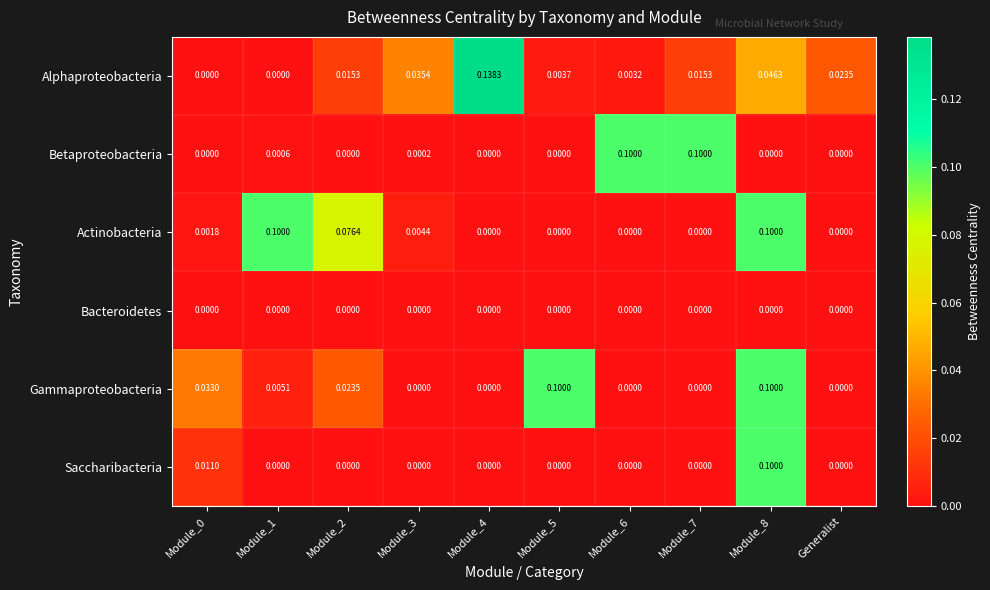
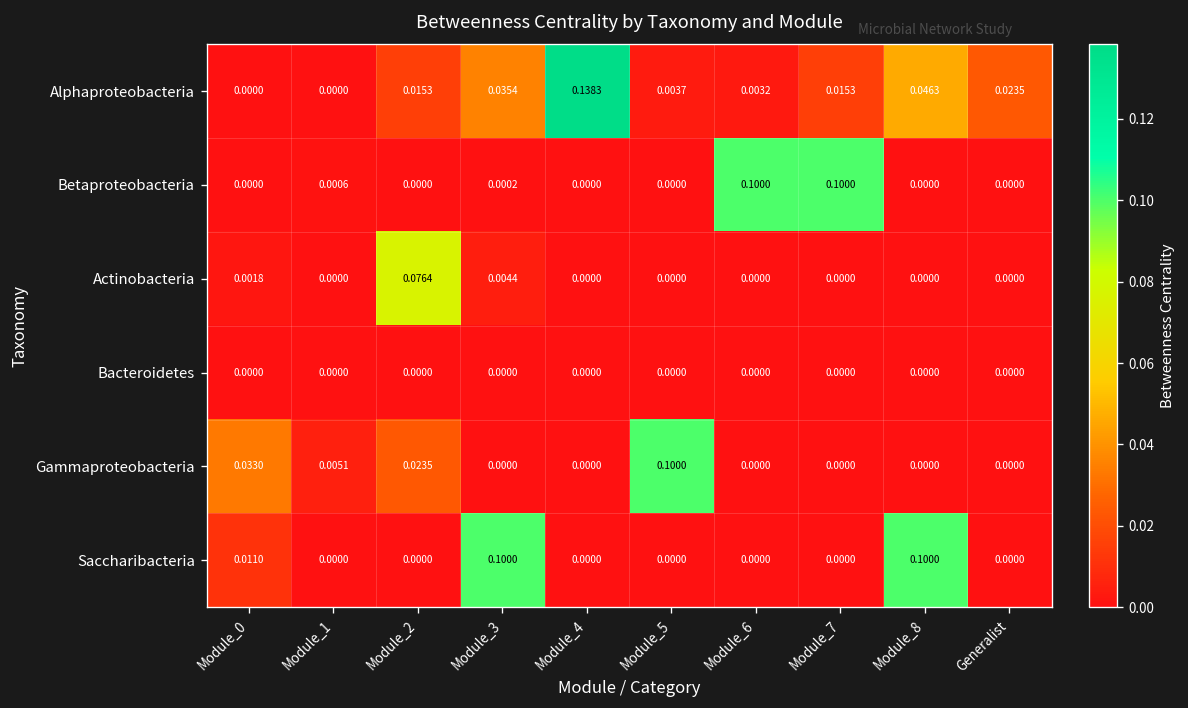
  {
    "Alphaproteobacteria": {
      "Module_0": 0.0000,
      "Module_1": 0.0000,
      "Module_2": 0.0153,
      "Module_3": 0.0354,
      "Module_4": 0.1383,
      "Module_5": 0.0037,
      "Module_6": 0.0032,
      "Module_7": 0.0153,
      "Module_8": 0.0463,
      "Generalist": 0.0235
    },
    "Betaproteobacteria": {
      "Module_0": 0.0000,
      "Module_1": 0.0006,
      "Module_2": 0.0000,
      "Module_3": 0.0002,
      "Module_4": 0.0000,
      "Module_5": 0.0000,
      "Module_6": 0.1000,
      "Module_7": 0.1000,
      "Module_8": 0.0000,
      "Generalist": 0.0000
    },
    "Actinobacteria": {
      "Module_0": 0.0018,
-     "Module_1": 0.1000,
+     "Module_1": 0.0000,
      "Module_2": 0.0764,
      "Module_3": 0.0044,
      "Module_4": 0.0000,
      "Module_5": 0.0000,
      "Module_6": 0.0000,
      "Module_7": 0.0000,
-     "Module_8": 0.1000,
+     "Module_8": 0.0000,
      "Generalist": 0.0000
    },
    "Bacteroidetes": {
      "Module_0": 0.0000,
      "Module_1": 0.0000,
      "Module_2": 0.0000,
      "Module_3": 0.0000,
      "Module_4": 0.0000,
      "Module_5": 0.0000,
      "Module_6": 0.0000,
      "Module_7": 0.0000,
      "Module_8": 0.0000,
      "Generalist": 0.0000
    },
    "Gammaproteobacteria": {
      "Module_0": 0.0330,
      "Module_1": 0.0051,
      "Module_2": 0.0235,
      "Module_3": 0.0000,
      "Module_4": 0.0000,
      "Module_5": 0.1000,
      "Module_6": 0.0000,
      "Module_7": 0.0000,
-     "Module_8": 0.1000,
+     "Module_8": 0.0000,
      "Generalist": 0.0000
    },
    "Saccharibacteria": {
      "Module_0": 0.0110,
      "Module_1": 0.0000,
      "Module_2": 0.0000,
-     "Module_3": 0.0000,
+     "Module_3": 0.1000,
      "Module_4": 0.0000,
      "Module_5": 0.0000,
      "Module_6": 0.0000,
      "Module_7": 0.0000,
      "Module_8": 0.1000,
      "Generalist": 0.0000
    }
  }
